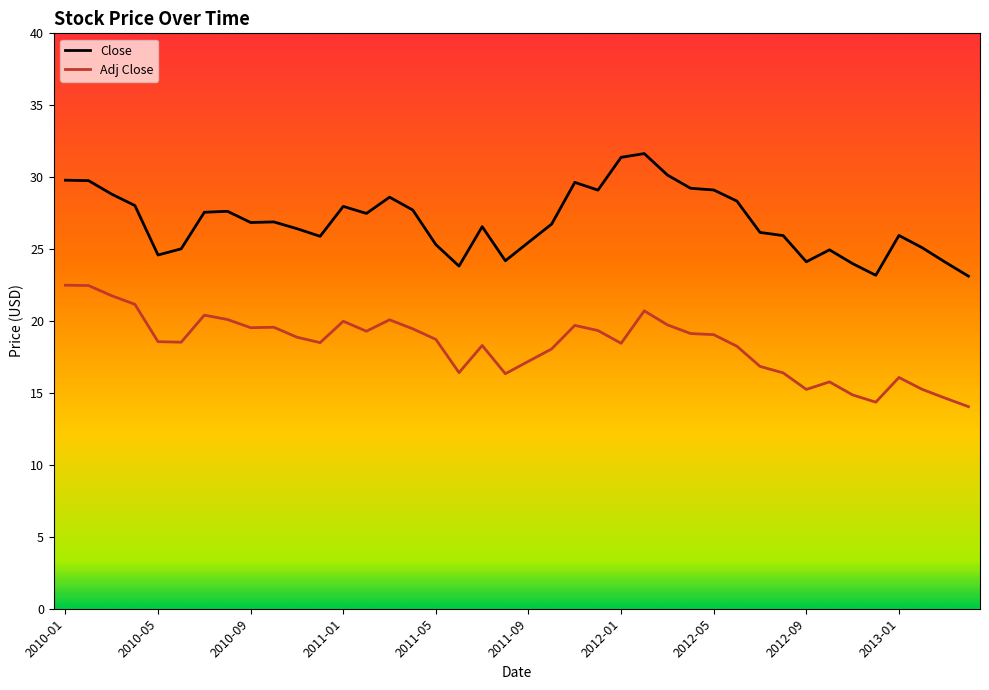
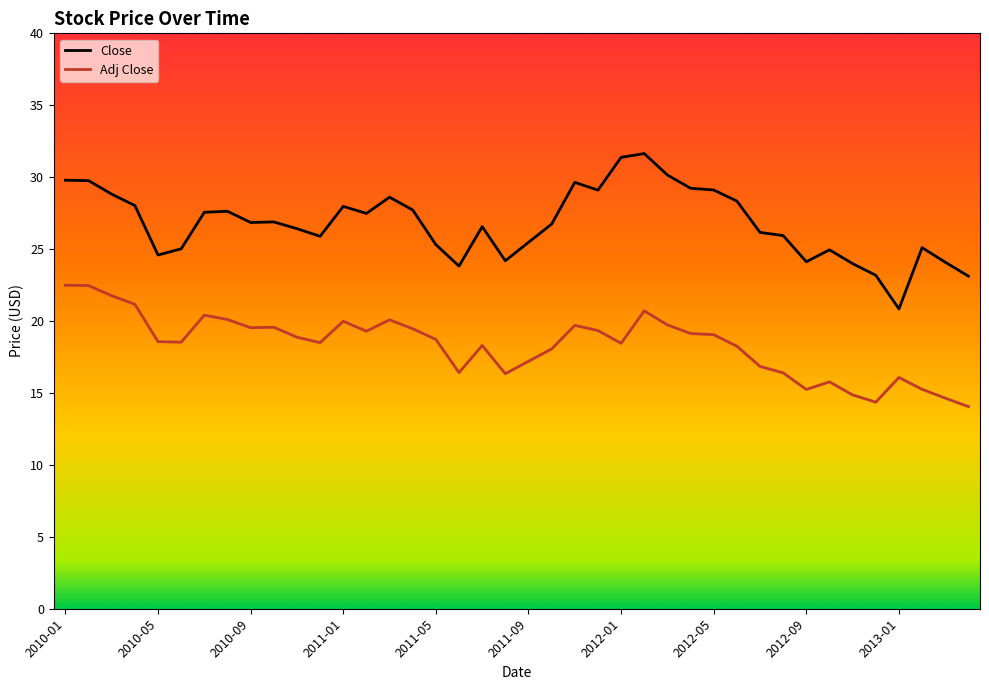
  {
    "Close": {
      "2010-01": 29.8,
      "2010-05": 24.6,
      "2010-09": 26.9,
      "2011-01": 28.0,
      "2011-05": 25.3,
      "2011-09": 25.5,
      "2012-01": 31.4,
      "2012-05": 29.1,
      "2012-09": 24.1,
-     "2013-01": 26.0
+     "2013-01": 20.8
    },
    "Adj Close": {
      "2010-01": 22.5,
      "2010-05": 18.6,
      "2010-09": 19.5,
      "2011-01": 20.0,
      "2011-05": 18.7,
      "2011-09": 17.2,
      "2012-01": 18.5,
      "2012-05": 19.1,
      "2012-09": 15.2,
      "2013-01": 16.1
    }
  }
